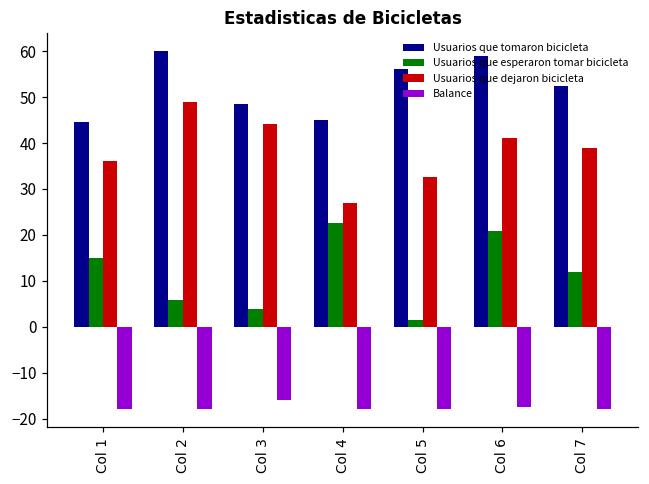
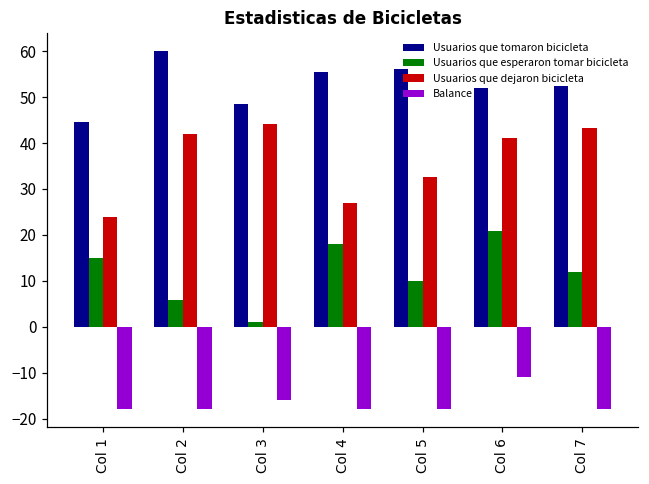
  {
    "Usuarios que tomaron bicicleta": {
      "Col 1": 45,
      "Col 2": 60,
      "Col 3": 49,
-     "Col 4": 45,
+     "Col 4": 55,
      "Col 5": 56,
-     "Col 6": 59,
+     "Col 6": 52,
      "Col 7": 52
    },
    "Usuarios que esperaron tomar bicicleta": {
      "Col 1": 15,
      "Col 2": 6,
-     "Col 3": 4,
-     "Col 4": 23,
-     "Col 5": 1,
+     "Col 3": 1,
+     "Col 4": 18,
+     "Col 5": 10,
      "Col 6": 21,
      "Col 7": 12
    },
    "Usuarios que dejaron bicicleta": {
-     "Col 1": 36,
-     "Col 2": 49,
+     "Col 1": 24,
+     "Col 2": 42,
      "Col 3": 44,
      "Col 4": 27,
      "Col 5": 33,
      "Col 6": 41,
-     "Col 7": 39
+     "Col 7": 43
    },
    "Balance": {
      "Col 1": -18,
      "Col 2": -18,
      "Col 3": -16,
      "Col 4": -18,
      "Col 5": -18,
-     "Col 6": -18,
+     "Col 6": -11,
      "Col 7": -18
    }
  }
